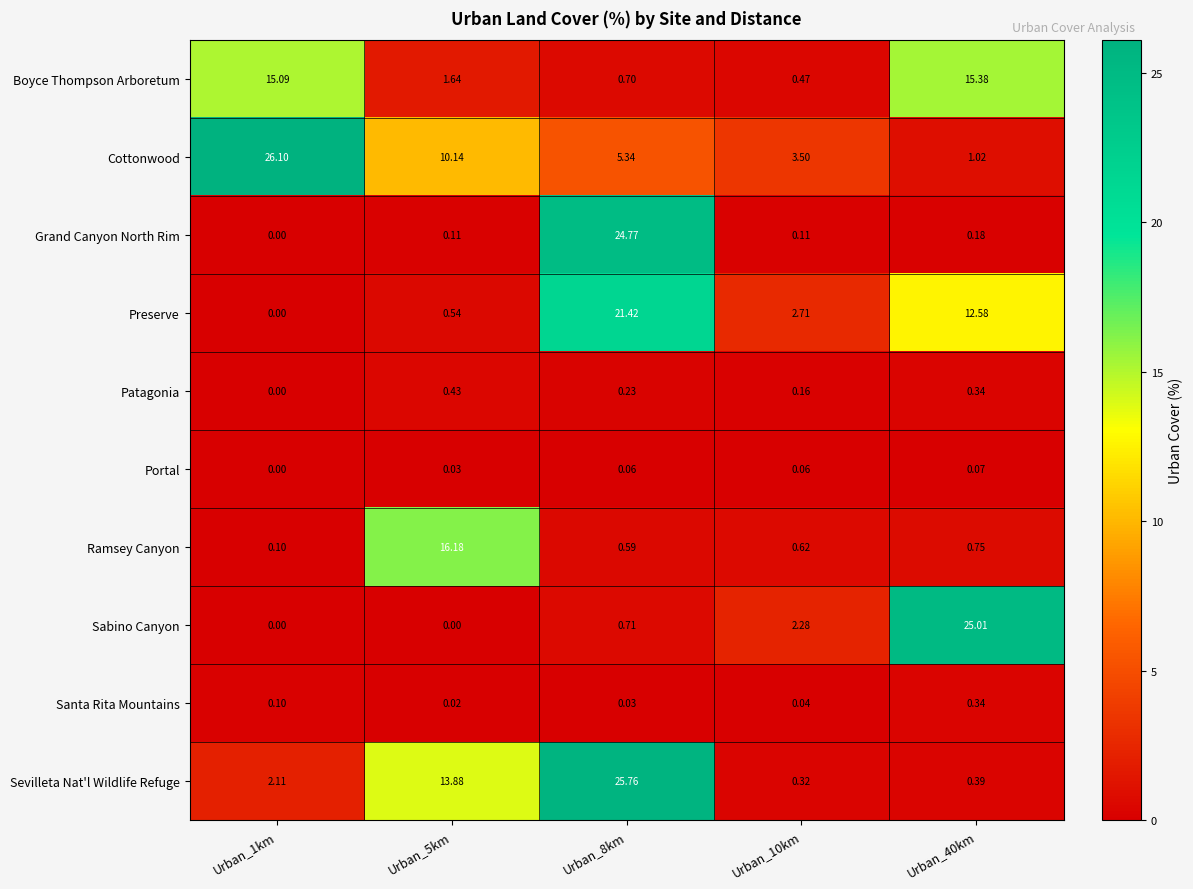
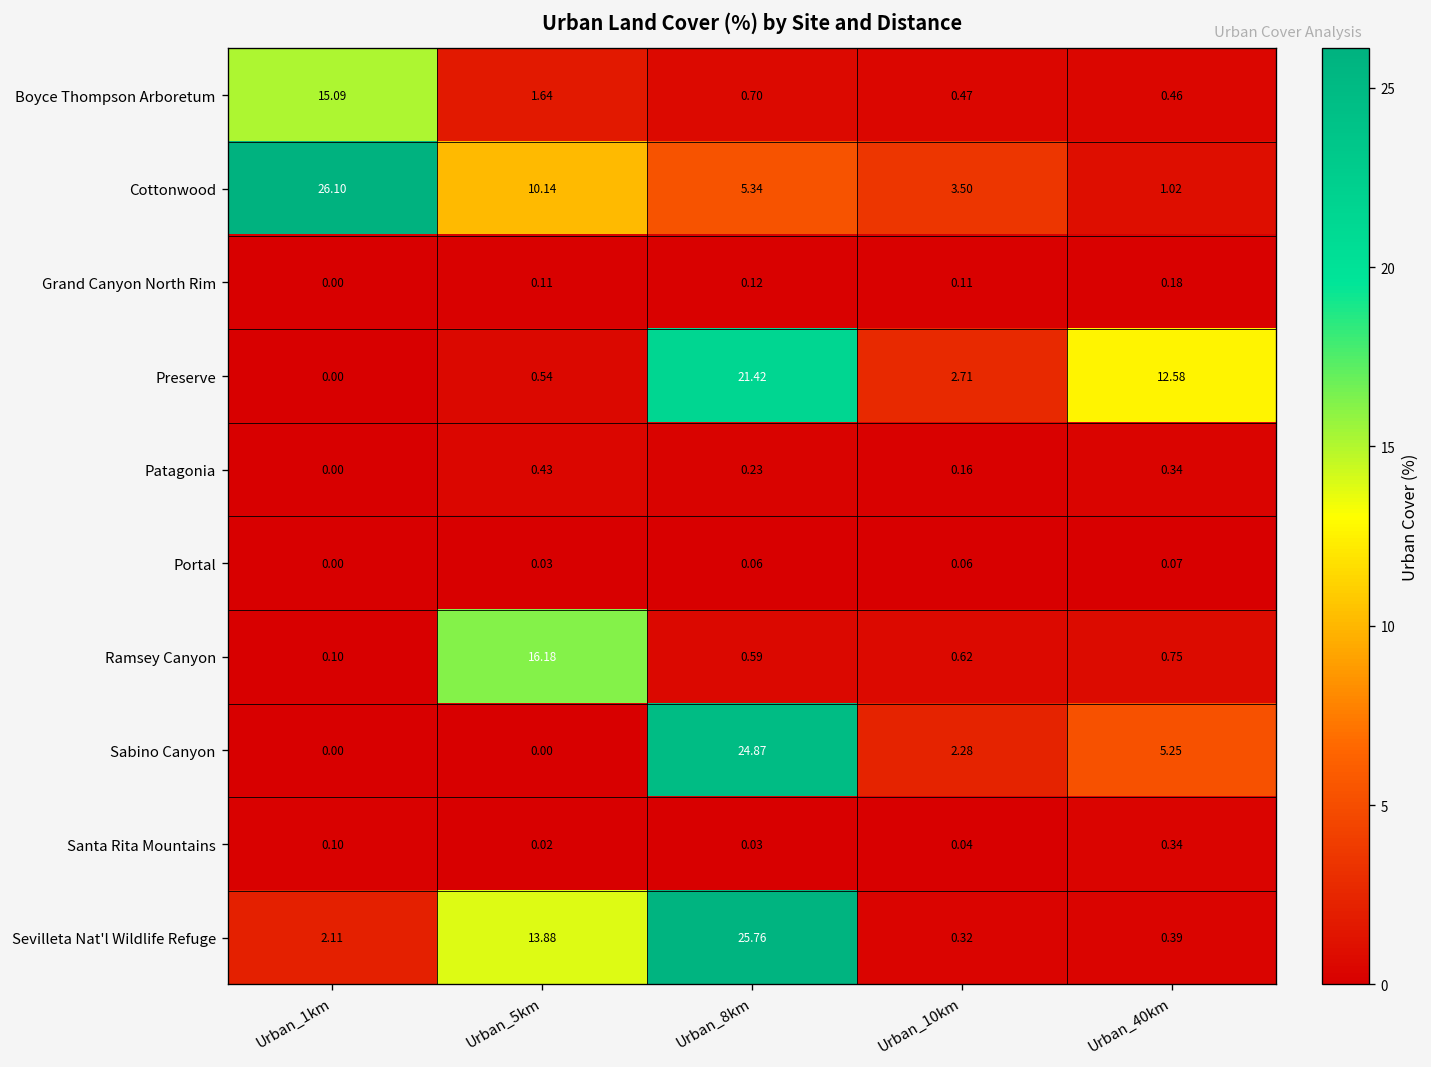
  {
    "Boyce Thompson Arboretum": {
      "Urban_1km": 15.09,
      "Urban_5km": 1.64,
      "Urban_8km": 0.70,
      "Urban_10km": 0.47,
-     "Urban_40km": 15.38
+     "Urban_40km": 0.46
    },
    "Cottonwood": {
      "Urban_1km": 26.10,
      "Urban_5km": 10.14,
      "Urban_8km": 5.34,
      "Urban_10km": 3.50,
      "Urban_40km": 1.02
    },
    "Grand Canyon North Rim": {
      "Urban_1km": 0.00,
      "Urban_5km": 0.11,
-     "Urban_8km": 24.77,
+     "Urban_8km": 0.12,
      "Urban_10km": 0.11,
      "Urban_40km": 0.18
    },
    "Preserve": {
      "Urban_1km": 0.00,
      "Urban_5km": 0.54,
      "Urban_8km": 21.42,
      "Urban_10km": 2.71,
      "Urban_40km": 12.58
    },
    "Patagonia": {
      "Urban_1km": 0.00,
      "Urban_5km": 0.43,
      "Urban_8km": 0.23,
      "Urban_10km": 0.16,
      "Urban_40km": 0.34
    },
    "Portal": {
      "Urban_1km": 0.00,
      "Urban_5km": 0.03,
      "Urban_8km": 0.06,
      "Urban_10km": 0.06,
      "Urban_40km": 0.07
    },
    "Ramsey Canyon": {
      "Urban_1km": 0.10,
      "Urban_5km": 16.18,
      "Urban_8km": 0.59,
      "Urban_10km": 0.62,
      "Urban_40km": 0.75
    },
    "Sabino Canyon": {
      "Urban_1km": 0.00,
      "Urban_5km": 0.00,
-     "Urban_8km": 0.71,
+     "Urban_8km": 24.87,
      "Urban_10km": 2.28,
-     "Urban_40km": 25.01
+     "Urban_40km": 5.25
    },
    "Santa Rita Mountains": {
      "Urban_1km": 0.10,
      "Urban_5km": 0.02,
      "Urban_8km": 0.03,
      "Urban_10km": 0.04,
      "Urban_40km": 0.34
    },
    "Sevilleta Nat'l Wildlife Refuge": {
      "Urban_1km": 2.11,
      "Urban_5km": 13.88,
      "Urban_8km": 25.76,
      "Urban_10km": 0.32,
      "Urban_40km": 0.39
    }
  }
